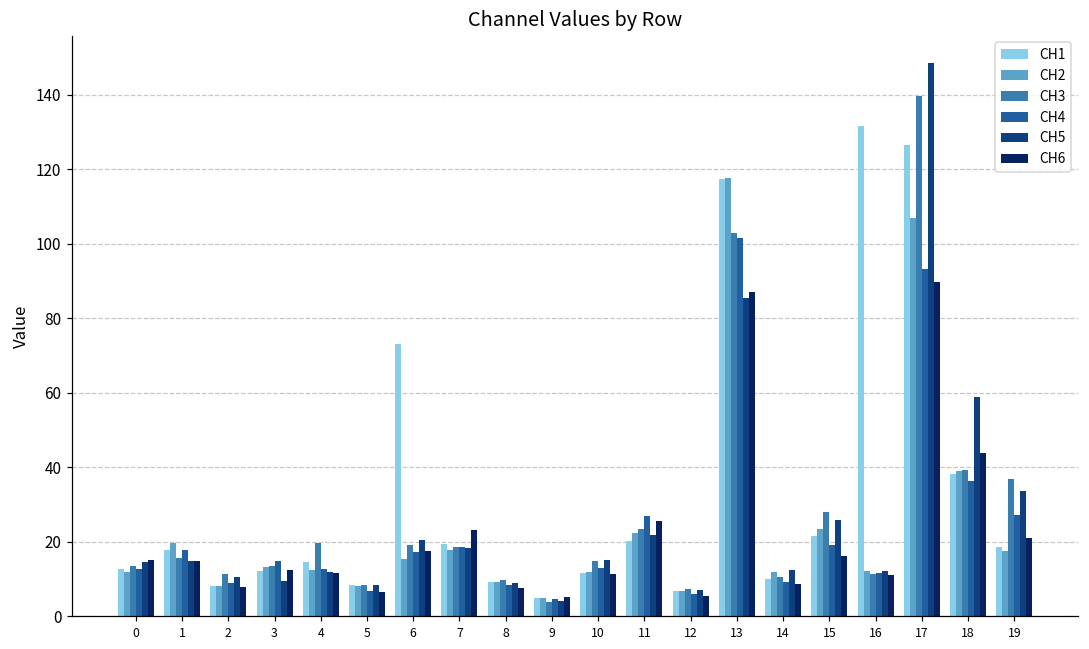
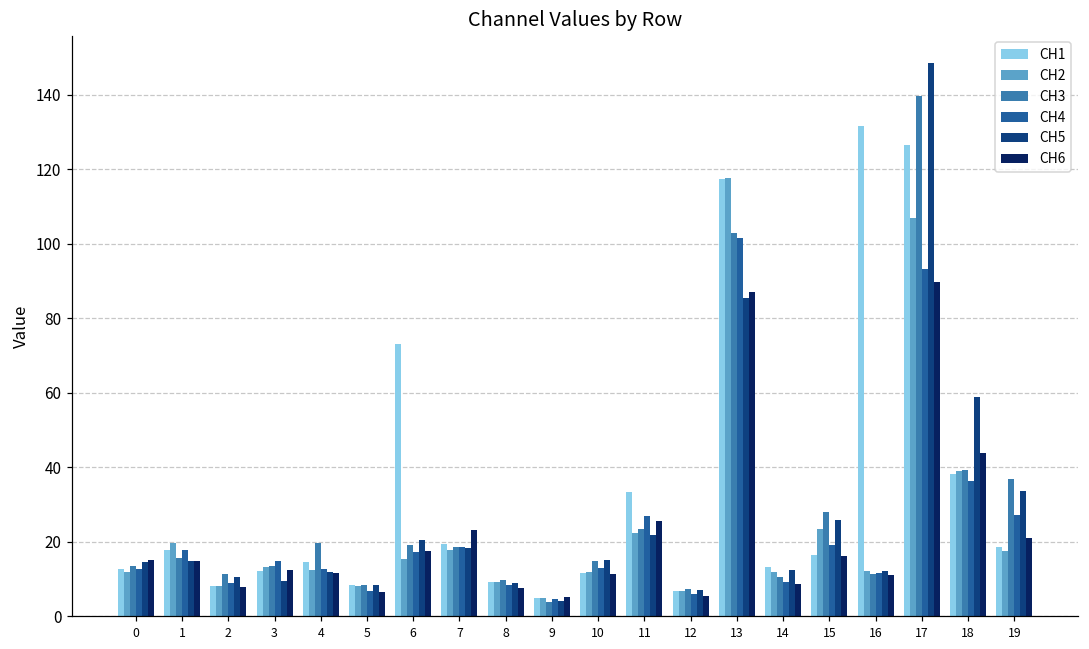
  {
    "CH1": {
      "0": 13,
      "1": 18,
      "2": 8,
      "3": 12,
      "4": 15,
      "5": 8,
      "6": 73,
      "7": 19,
      "8": 9,
      "9": 5,
      "10": 12,
-     "11": 20,
+     "11": 33,
      "12": 7,
      "13": 117,
-     "14": 10,
-     "15": 21,
+     "14": 13,
+     "15": 16,
      "16": 132,
      "17": 126,
      "18": 38,
      "19": 19
    }
  }
